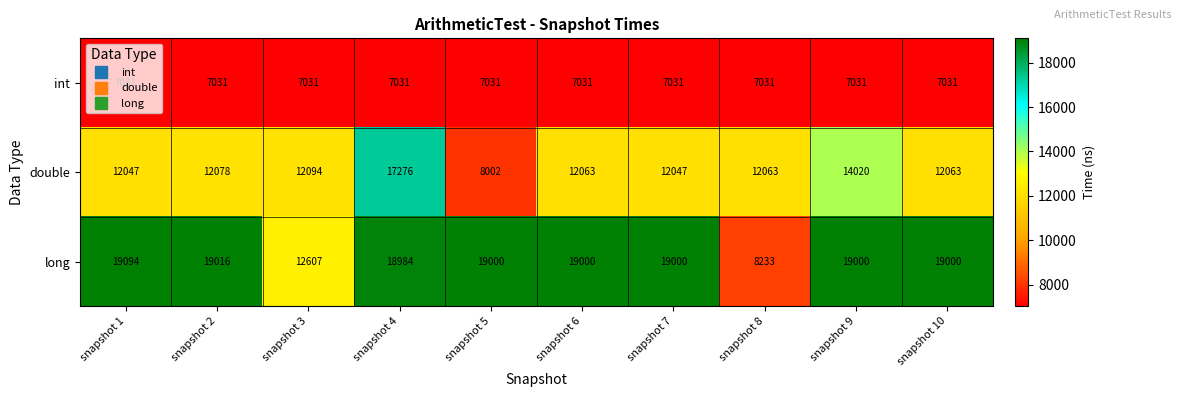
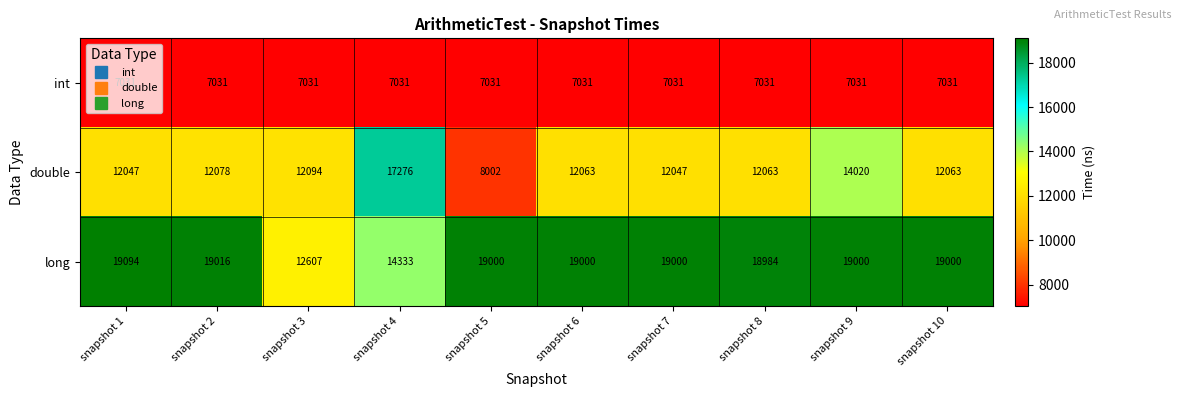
  {
    "int": {
      "snapshot 2": 7031,
      "snapshot 3": 7031,
      "snapshot 4": 7031,
      "snapshot 5": 7031,
      "snapshot 6": 7031,
      "snapshot 7": 7031,
      "snapshot 8": 7031,
      "snapshot 9": 7031,
      "snapshot 10": 7031
    },
    "double": {
      "snapshot 1": 12047,
      "snapshot 2": 12078,
      "snapshot 3": 12094,
      "snapshot 4": 17276,
      "snapshot 5": 8002,
      "snapshot 6": 12063,
      "snapshot 7": 12047,
      "snapshot 8": 12063,
      "snapshot 9": 14020,
      "snapshot 10": 12063
    },
    "long": {
      "snapshot 1": 19094,
      "snapshot 2": 19016,
      "snapshot 3": 12607,
-     "snapshot 4": 18984,
+     "snapshot 4": 14333,
      "snapshot 5": 19000,
      "snapshot 6": 19000,
      "snapshot 7": 19000,
-     "snapshot 8": 8233,
+     "snapshot 8": 18984,
      "snapshot 9": 19000,
      "snapshot 10": 19000
    }
  }
